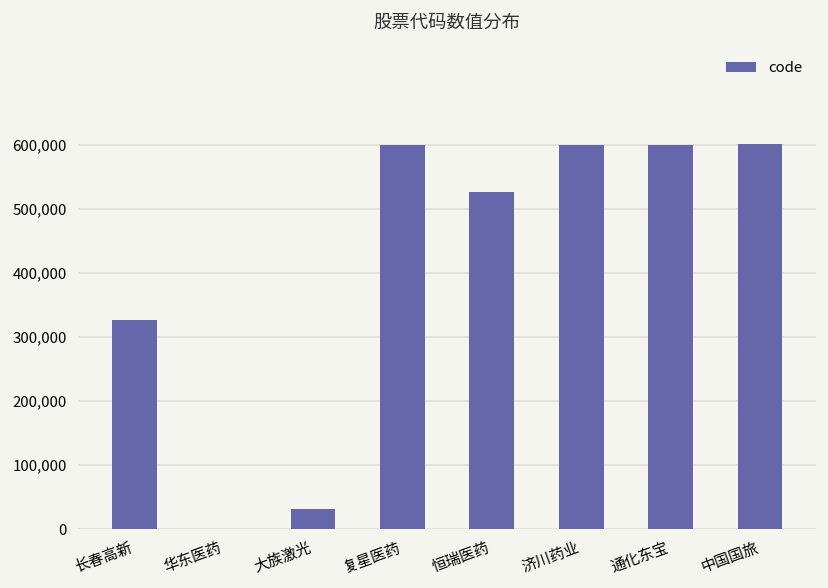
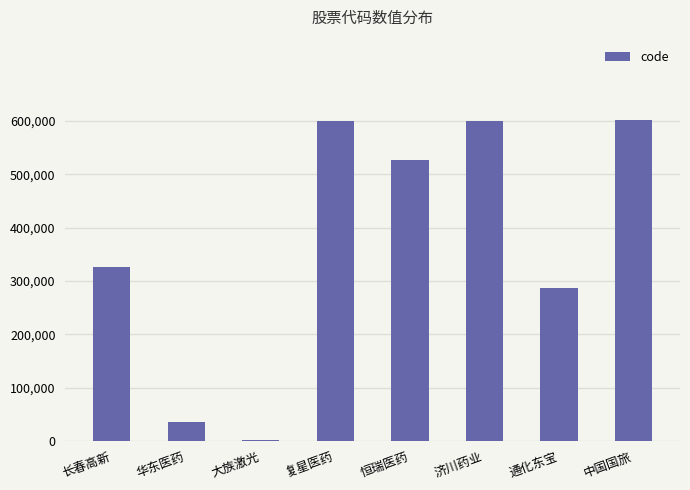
  {
    "长春高新": "330,000",
-   "华东医药": "0",
-   "大族激光": "30,000",
+   "华东医药": "30,000",
+   "大族激光": "0",
    "复星医药": "600,000",
    "恒瑞医药": "530,000",
    "济川药业": "600,000",
-   "通化东宝": "600,000",
+   "通化东宝": "290,000",
    "中国国旅": "600,000"
  }
